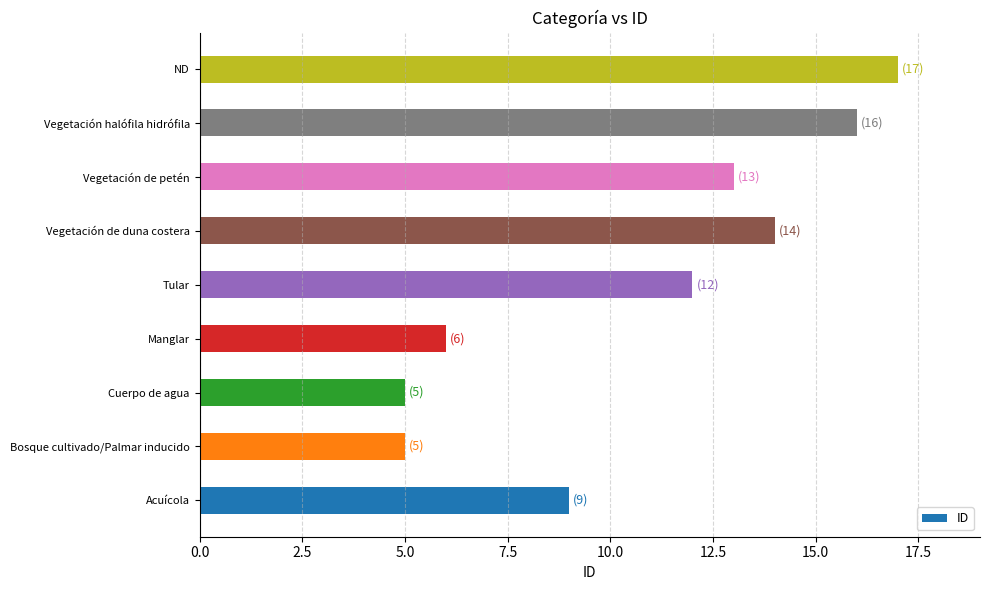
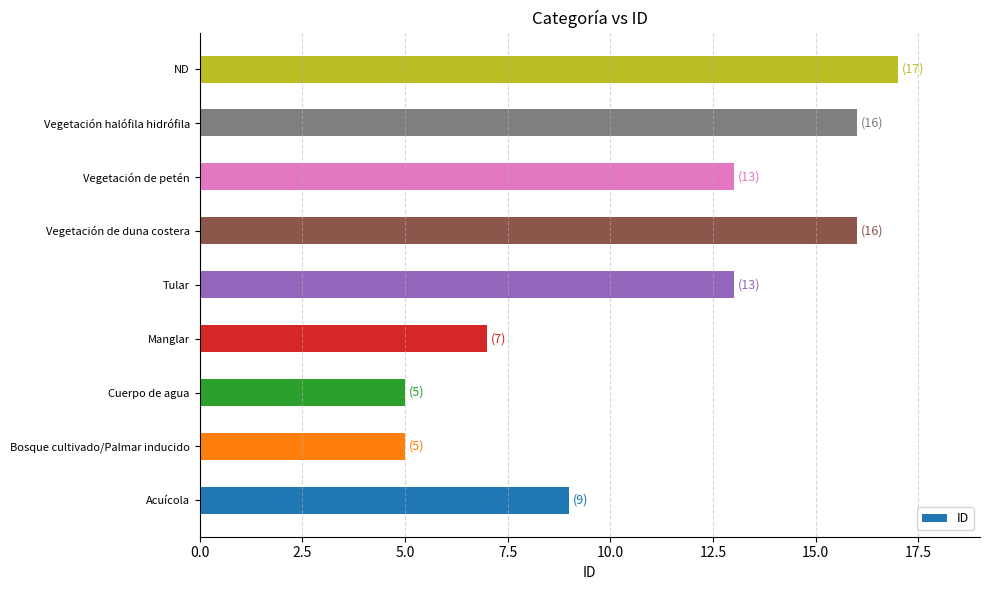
  {
    "ND": "(17)",
    "Vegetación halófila hidrófila": "(16)",
    "Vegetación de petén": "(13)",
-   "Vegetación de duna costera": "(14)",
-   "Tular": "(12)",
-   "Manglar": "(6)",
+   "Vegetación de duna costera": "(16)",
+   "Tular": "(13)",
+   "Manglar": "(7)",
    "Cuerpo de agua": "(5)",
    "Bosque cultivado/Palmar inducido": "(5)",
    "Acuícola": "(9)"
  }
